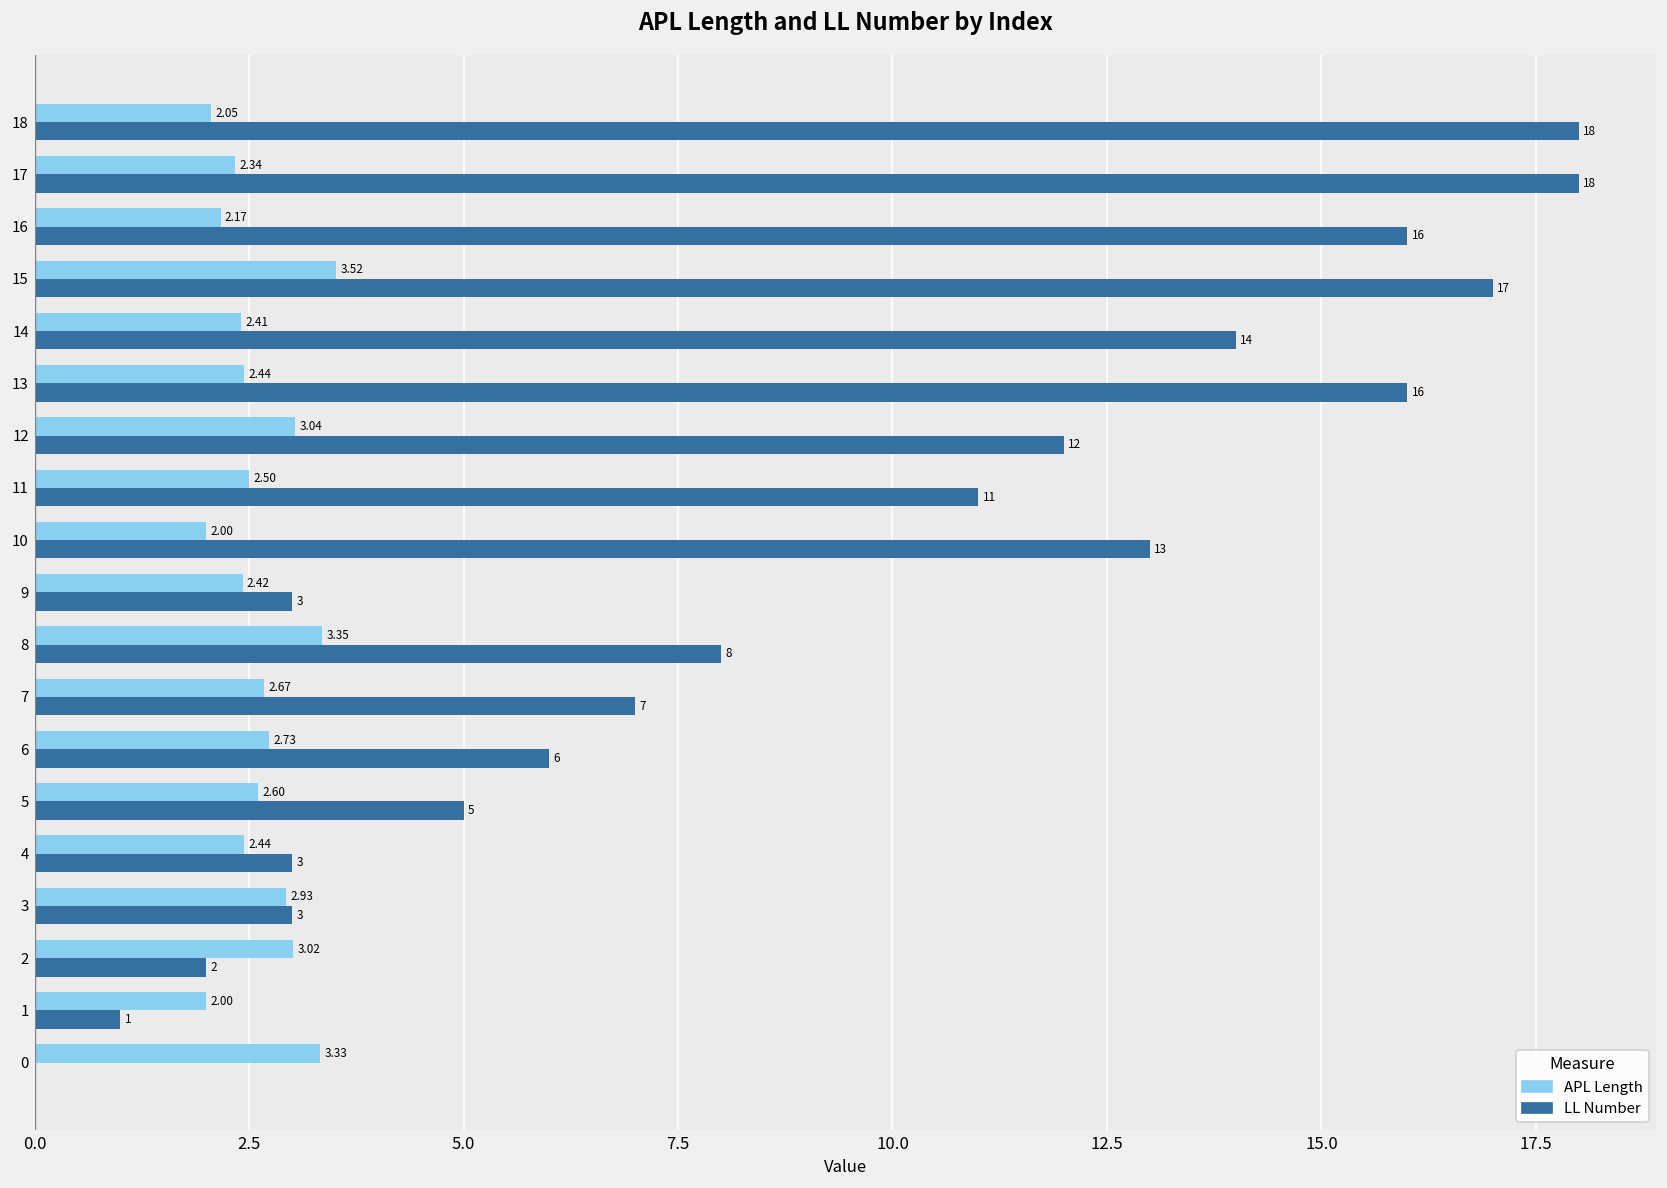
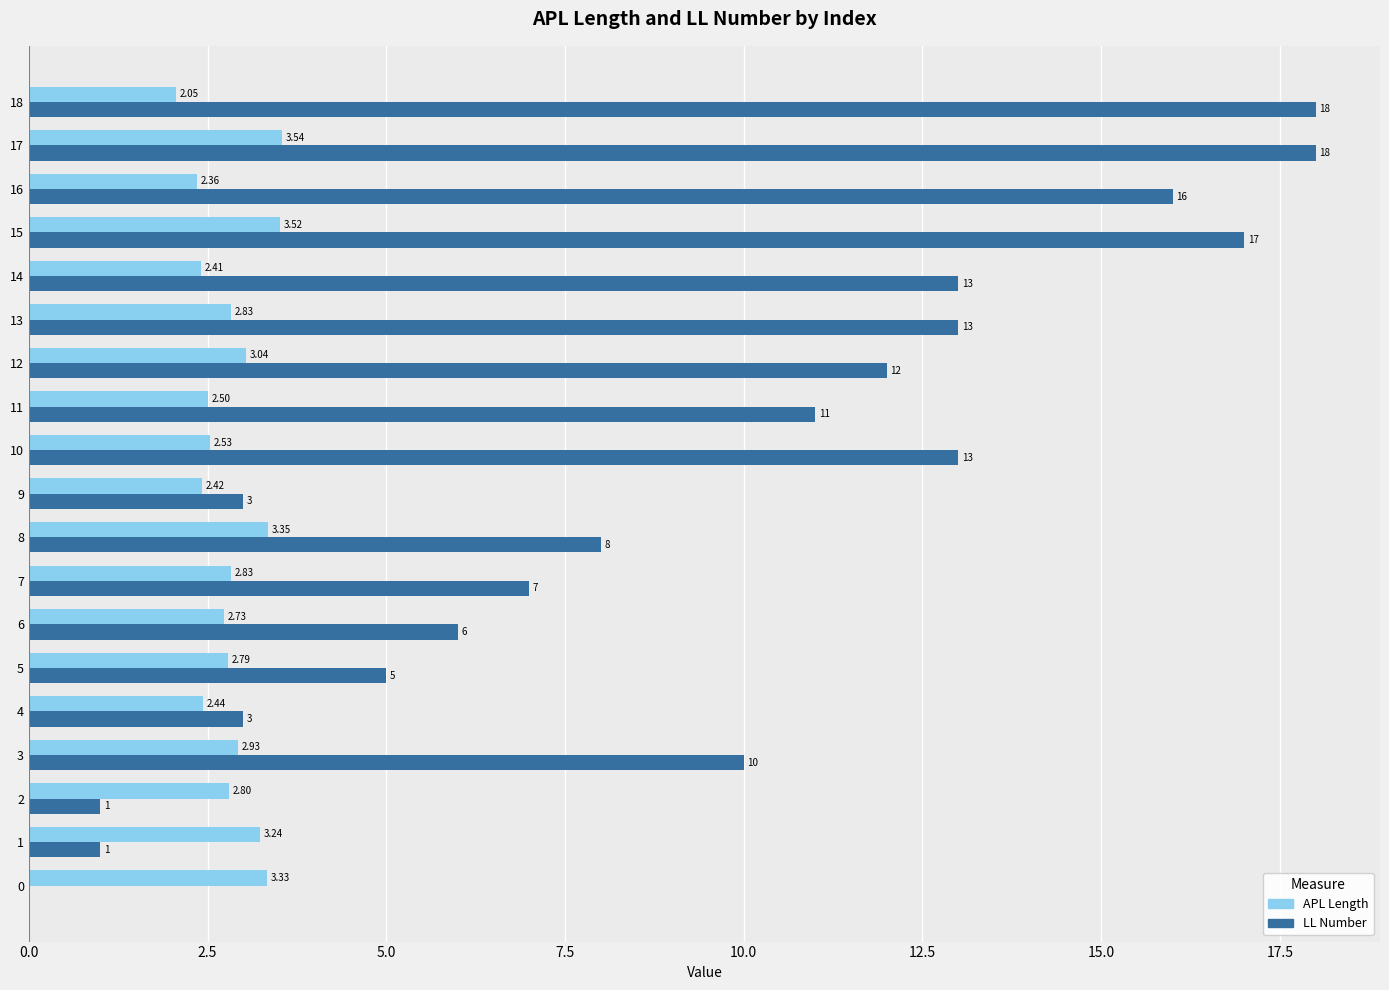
  {
    "APL Length": {
      "18": 2.05,
-     "17": 2.34,
-     "16": 2.17,
+     "17": 3.54,
+     "16": 2.36,
      "15": 3.52,
      "14": 2.41,
-     "13": 2.44,
+     "13": 2.83,
      "12": 3.04,
      "11": 2.50,
-     "10": 2.00,
+     "10": 2.53,
      "9": 2.42,
      "8": 3.35,
-     "7": 2.67,
+     "7": 2.83,
      "6": 2.73,
-     "5": 2.60,
+     "5": 2.79,
      "4": 2.44,
      "3": 2.93,
-     "2": 3.02,
-     "1": 2.00,
+     "2": 2.80,
+     "1": 3.24,
      "0": 3.33
    },
    "LL Number": {
      "18": 18,
      "17": 18,
      "16": 16,
      "15": 17,
-     "14": 14,
-     "13": 16,
+     "14": 13,
+     "13": 13,
      "12": 12,
      "11": 11,
      "10": 13,
      "9": 3,
      "8": 8,
      "7": 7,
      "6": 6,
      "5": 5,
      "4": 3,
-     "3": 3,
-     "2": 2,
+     "3": 10,
+     "2": 1,
      "1": 1
    }
  }
